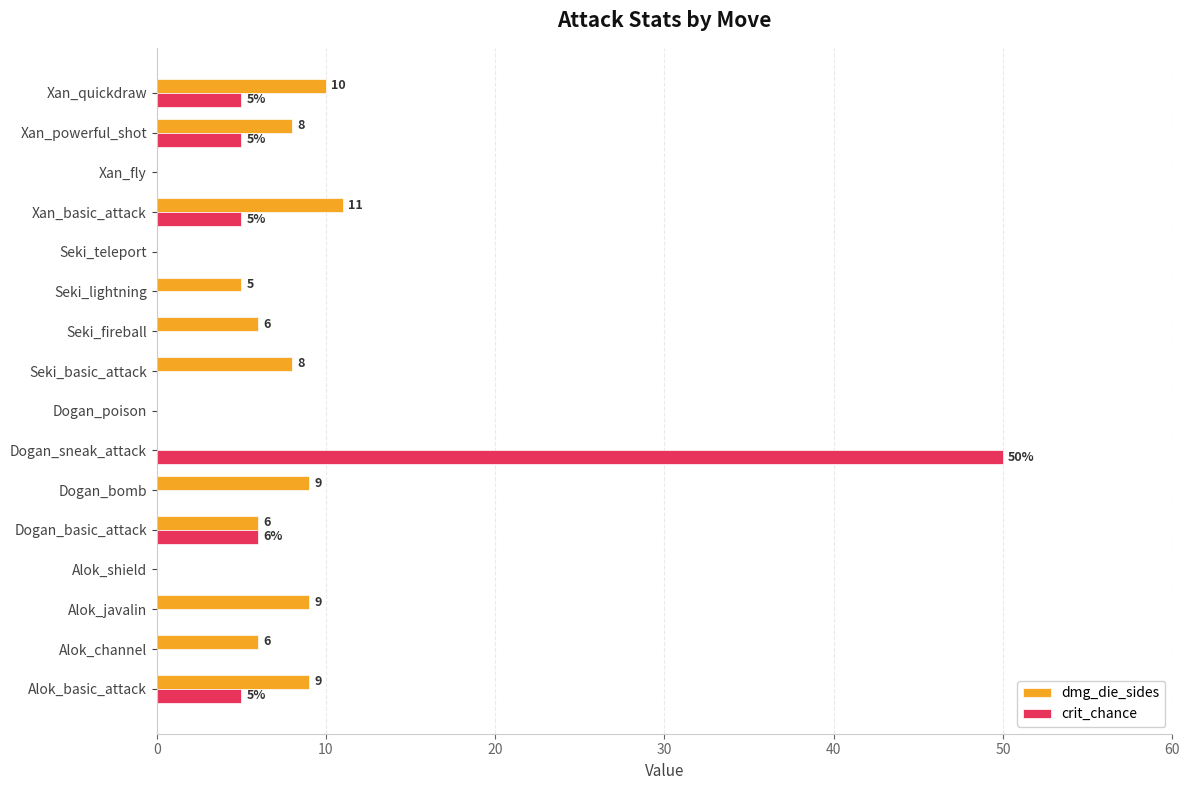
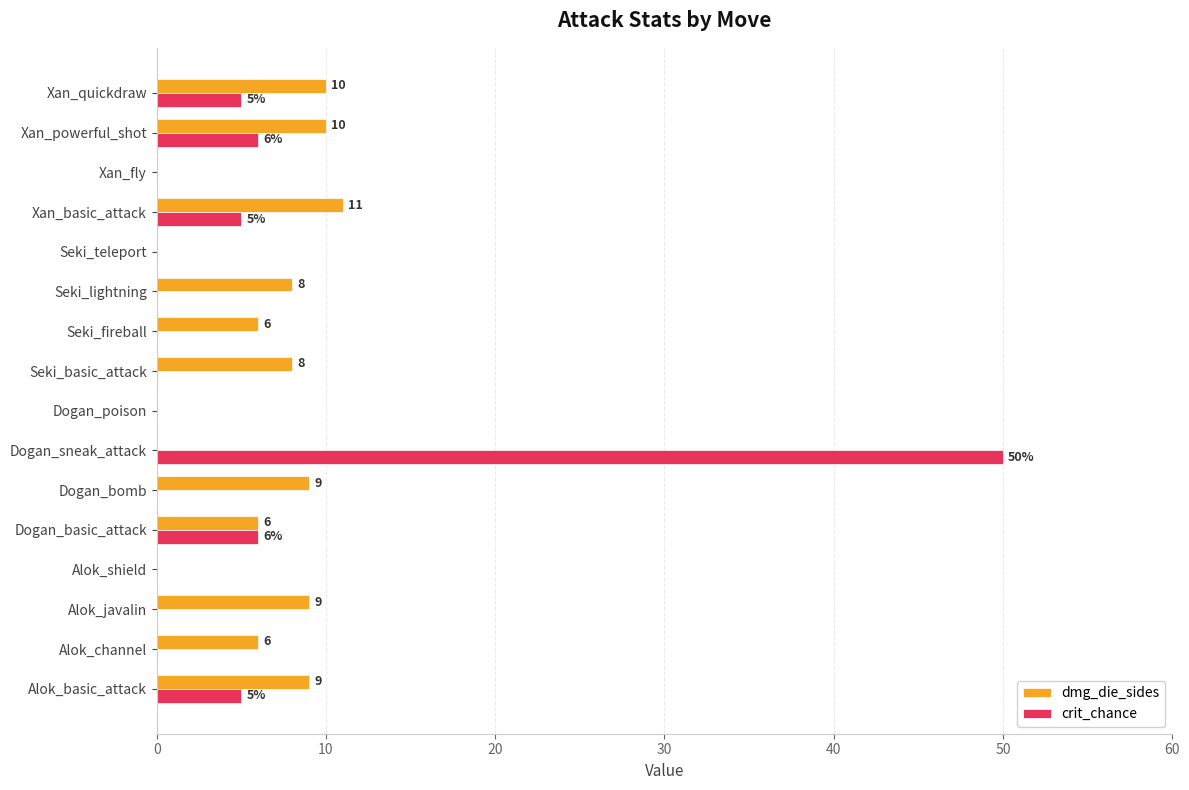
  {
    "dmg_die_sides": {
      "Xan_quickdraw": "10",
-     "Xan_powerful_shot": "8",
+     "Xan_powerful_shot": "10",
      "Xan_basic_attack": "11",
-     "Seki_lightning": "5",
+     "Seki_lightning": "8",
      "Seki_fireball": "6",
      "Seki_basic_attack": "8",
      "Dogan_bomb": "9",
      "Dogan_basic_attack": "6",
      "Alok_javalin": "9",
      "Alok_channel": "6",
      "Alok_basic_attack": "9"
    },
    "crit_chance": {
      "Xan_quickdraw": "5%",
-     "Xan_powerful_shot": "5%",
+     "Xan_powerful_shot": "6%",
      "Xan_basic_attack": "5%",
      "Dogan_sneak_attack": "50%",
      "Dogan_basic_attack": "6%",
      "Alok_basic_attack": "5%"
    }
  }
